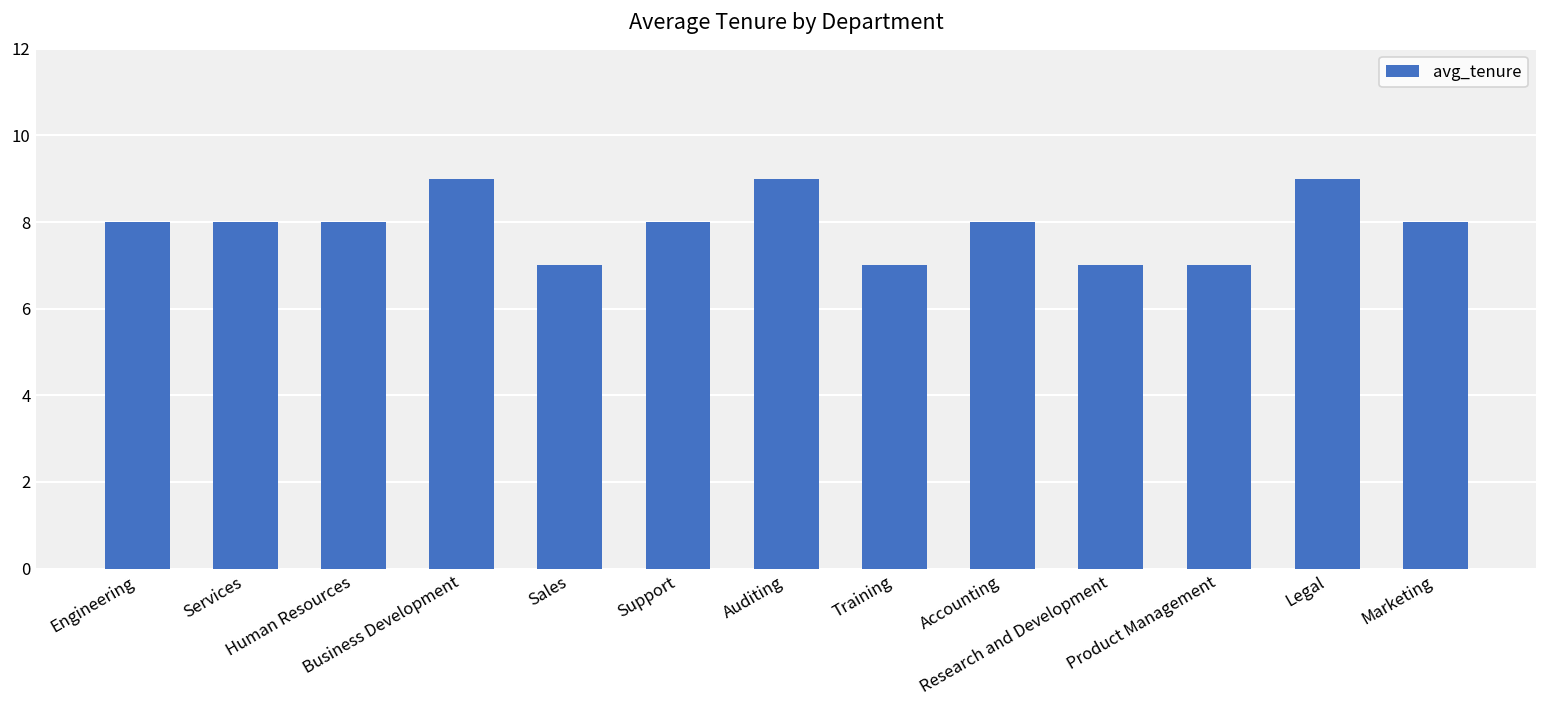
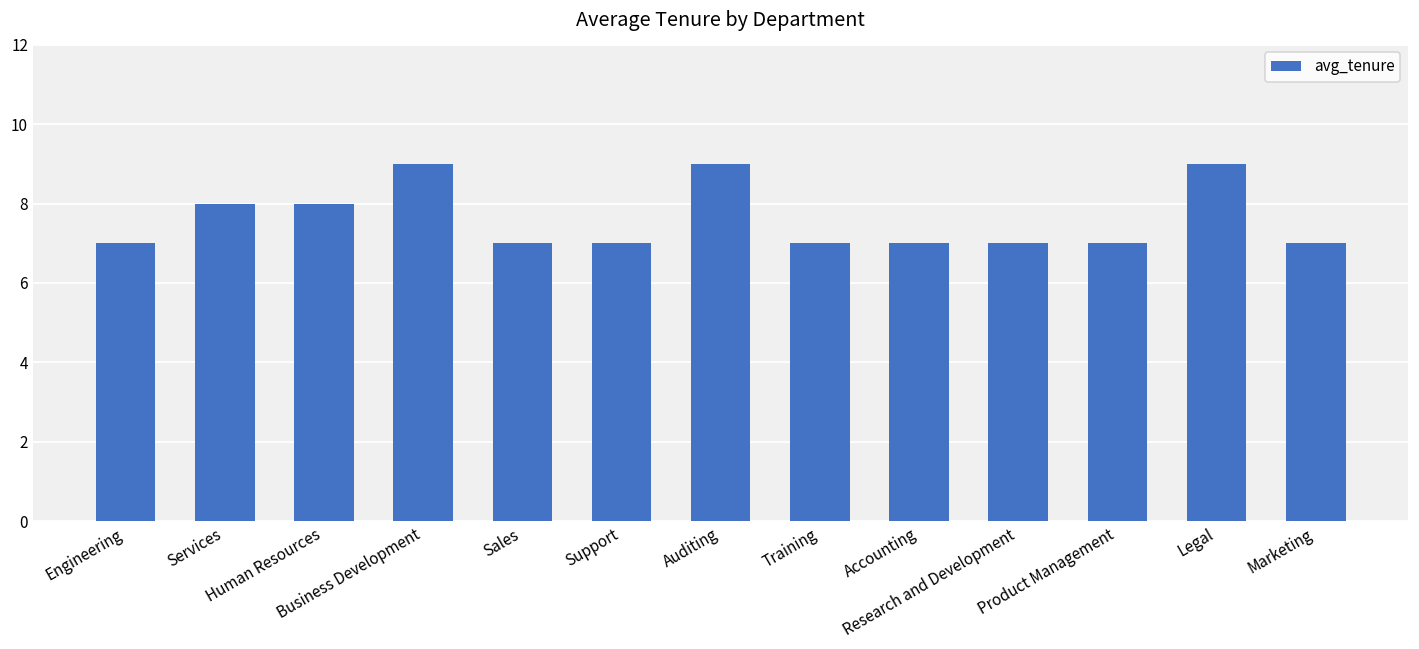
  {
-   "Engineering": 8,
+   "Engineering": 7,
    "Services": 8,
    "Human Resources": 8,
    "Business Development": 9,
    "Sales": 7,
-   "Support": 8,
+   "Support": 7,
    "Auditing": 9,
    "Training": 7,
-   "Accounting": 8,
+   "Accounting": 7,
    "Research and Development": 7,
    "Product Management": 7,
    "Legal": 9,
-   "Marketing": 8
+   "Marketing": 7
  }
